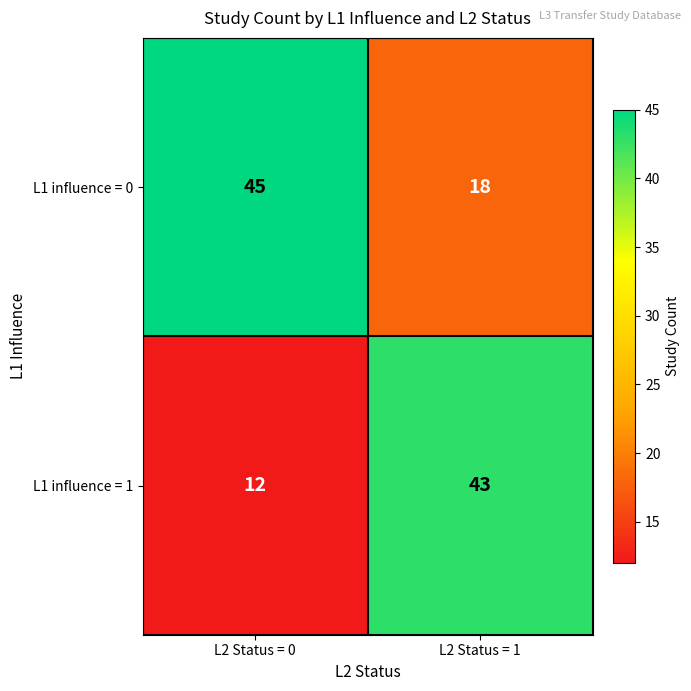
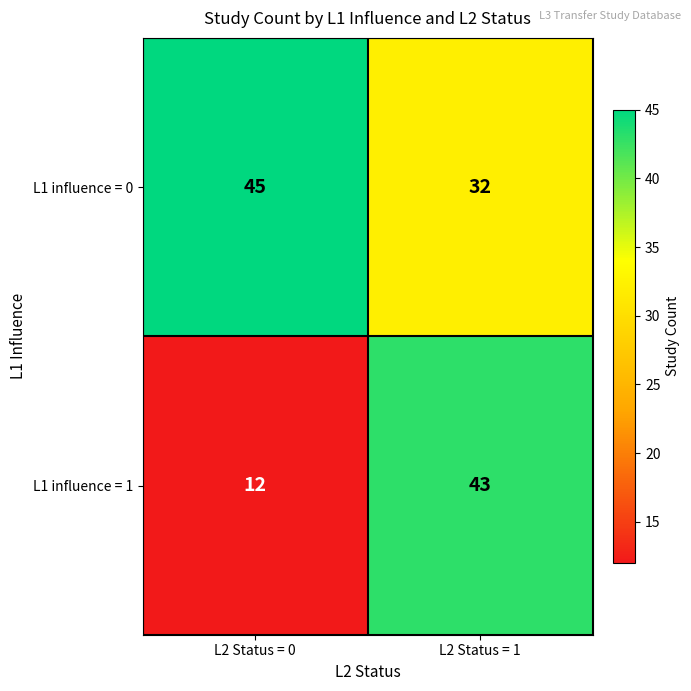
  {
    "L1 influence = 0": {
      "L2 Status = 0": 45,
-     "L2 Status = 1": 18
+     "L2 Status = 1": 32
    },
    "L1 influence = 1": {
      "L2 Status = 0": 12,
      "L2 Status = 1": 43
    }
  }
